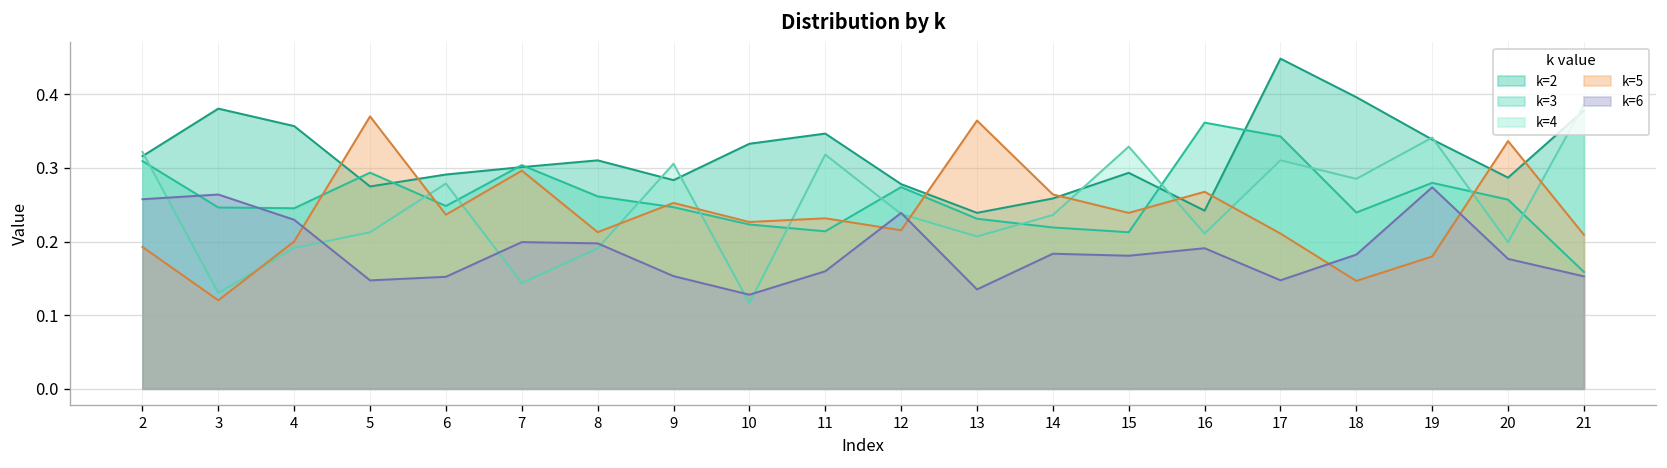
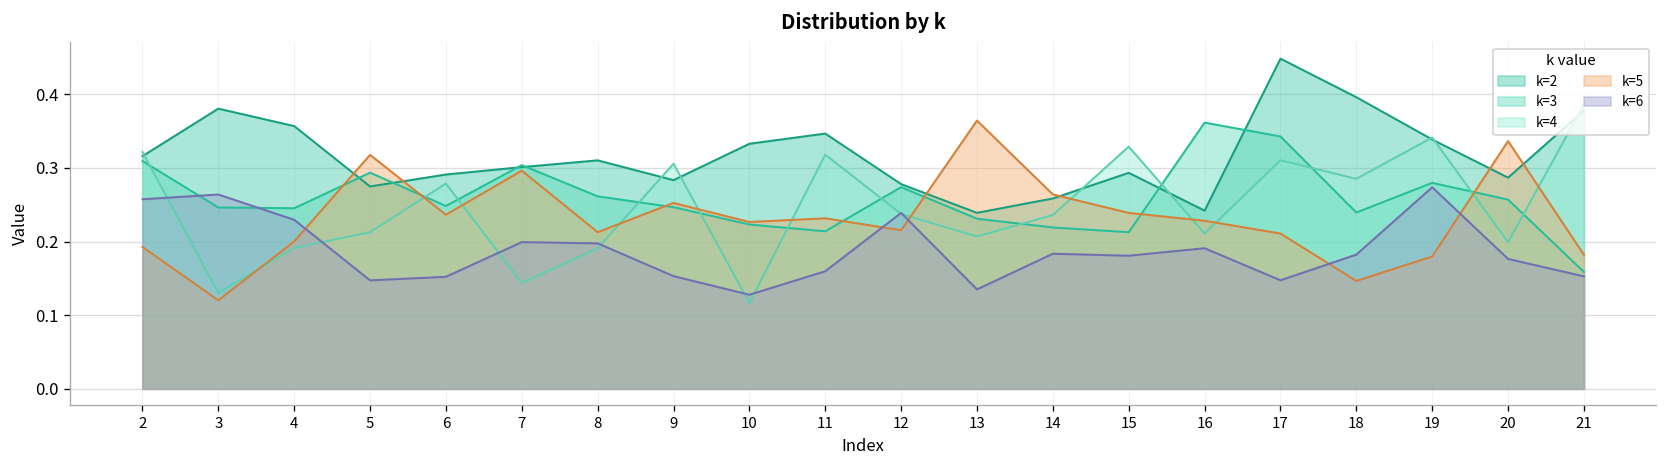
  {
    "k=5": {
      "2": 0.19,
      "3": 0.12,
      "4": 0.20,
-     "5": 0.37,
+     "5": 0.32,
      "6": 0.24,
      "7": 0.30,
      "8": 0.21,
      "9": 0.25,
      "11": 0.23,
      "12": 0.22,
      "13": 0.36,
      "14": 0.26,
      "15": 0.24,
-     "16": 0.27,
+     "16": 0.23,
      "17": 0.21,
      "18": 0.15,
      "19": 0.18,
      "20": 0.34,
-     "21": 0.21
+     "21": 0.18
    }
  }
